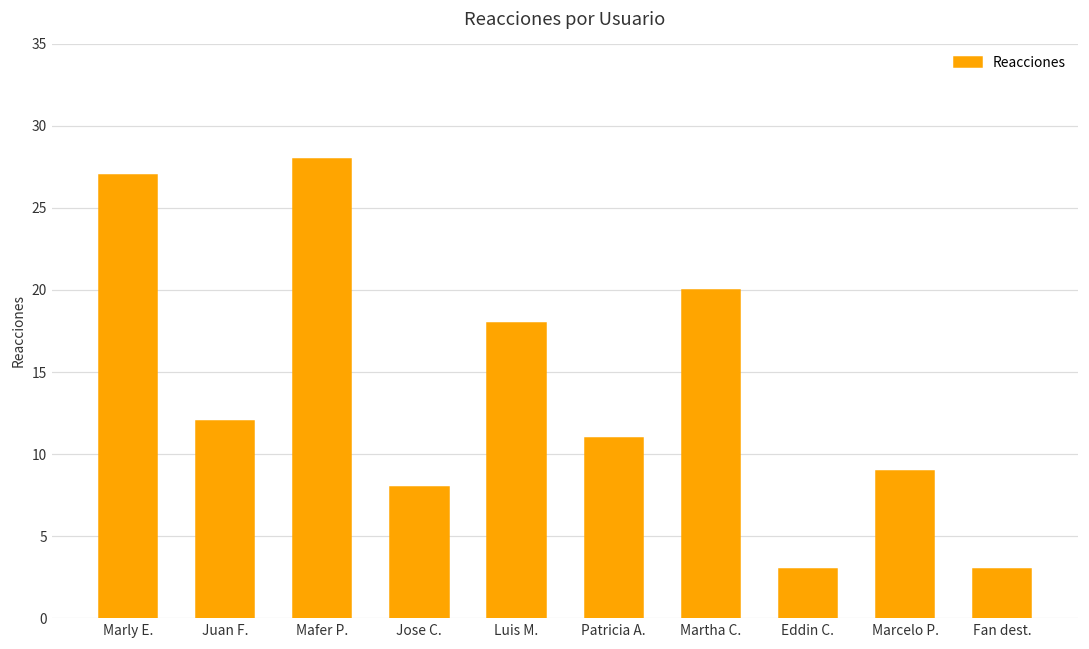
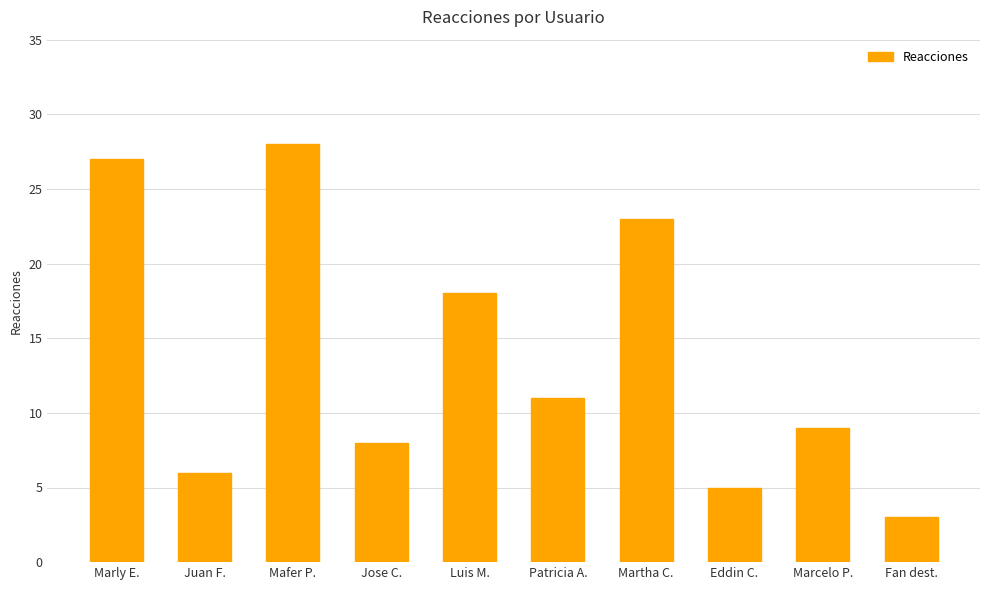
  {
    "Marly E.": 27,
-   "Juan F.": 12,
+   "Juan F.": 6,
    "Mafer P.": 28,
    "Jose C.": 8,
    "Luis M.": 18,
    "Patricia A.": 11,
-   "Martha C.": 20,
-   "Eddin C.": 3,
+   "Martha C.": 23,
+   "Eddin C.": 5,
    "Marcelo P.": 9,
    "Fan dest.": 3
  }
